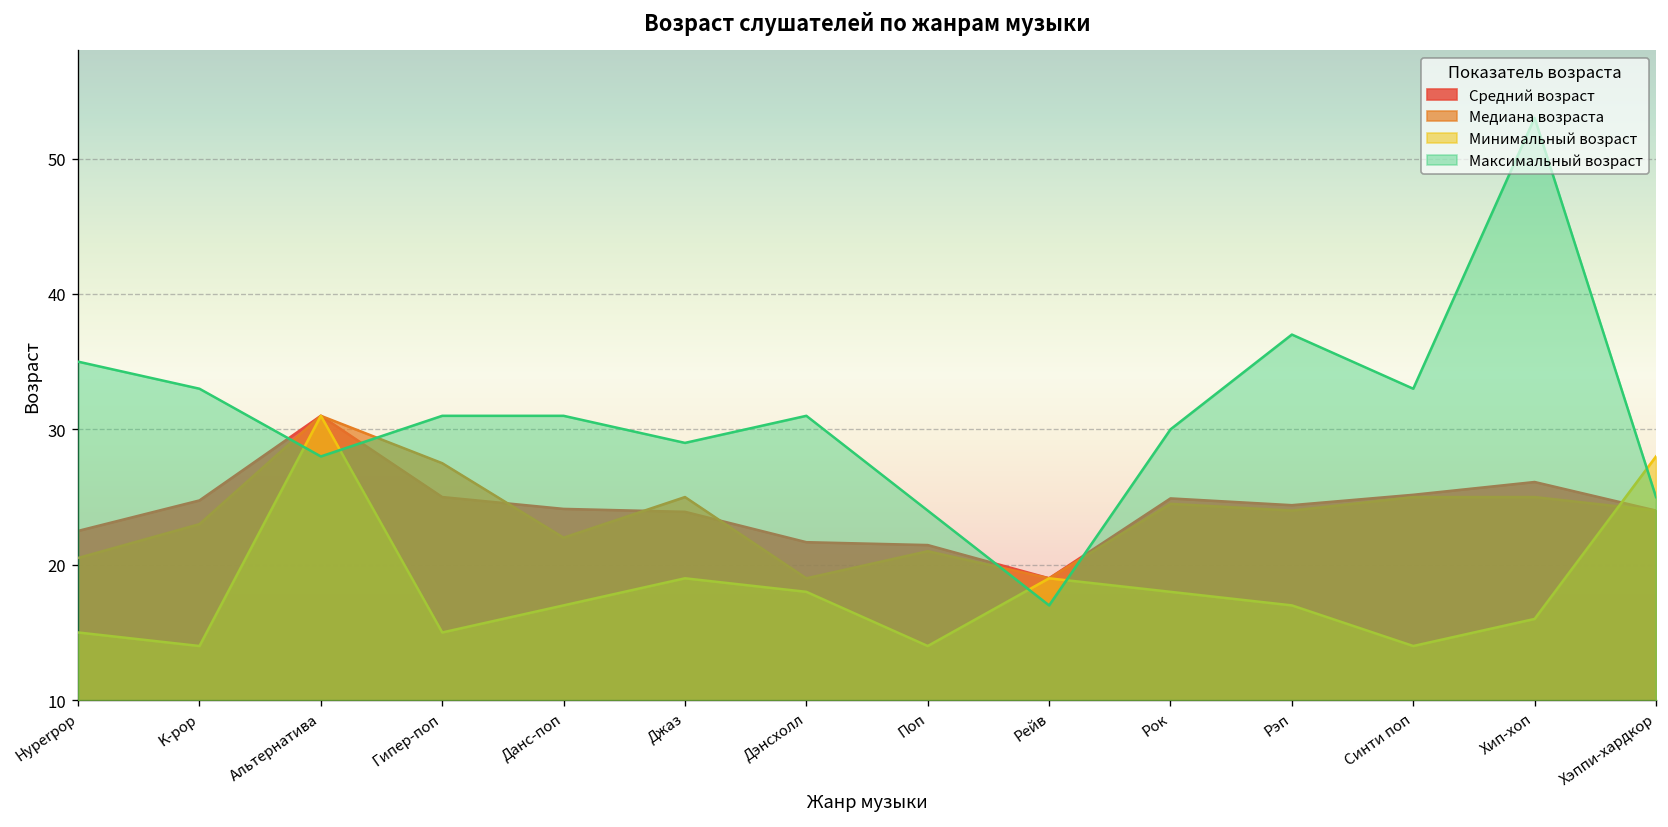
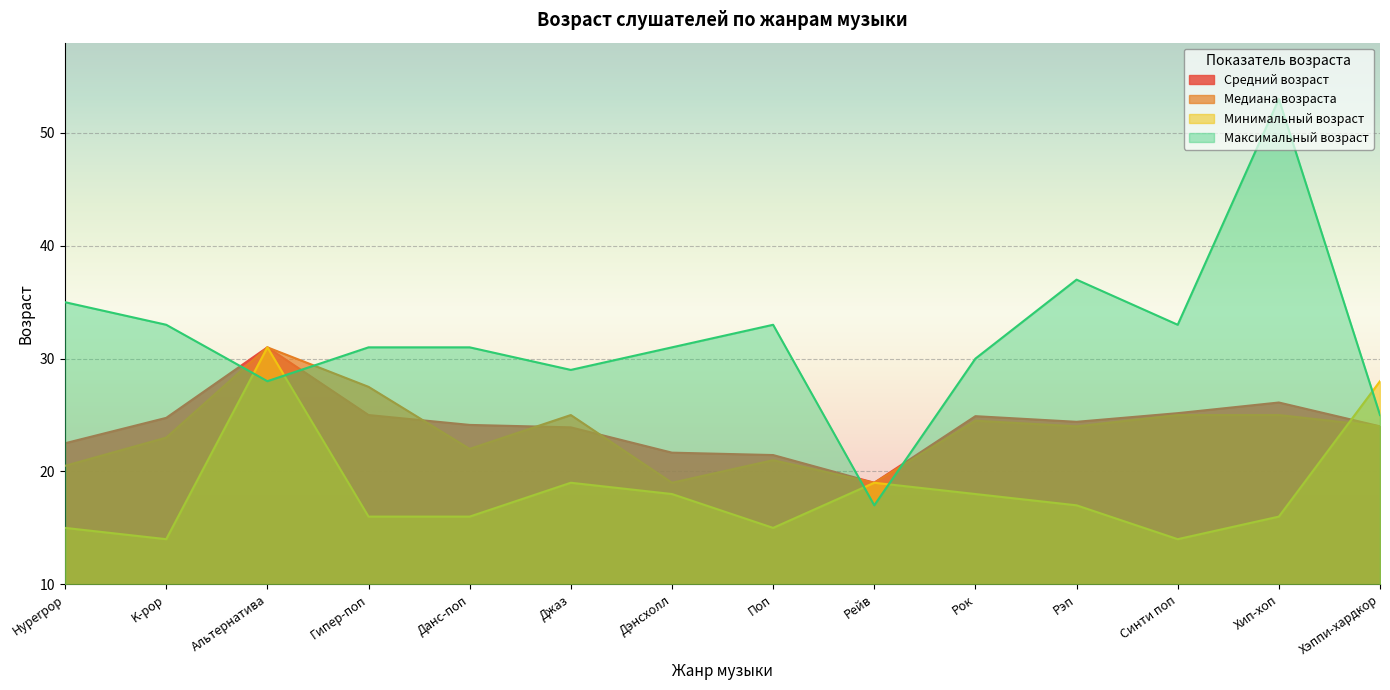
  {
    "Минимальный возраст": {
      "Hyperpop": 15,
      "K-pop": 14,
-     "Гипер-поп": 15,
-     "Данс-поп": 17,
+     "Гипер-поп": 16,
+     "Данс-поп": 16,
      "Джаз": 19,
      "Дэнсхолл": 18,
-     "Поп": 14,
+     "Поп": 15,
      "Рок": 18,
      "Рэп": 17,
      "Синти поп": 14,
      "Хип-хоп": 16,
      "Хэппи-хардкор": 28
    },
    "Максимальный возраст": {
      "Hyperpop": 35,
      "K-pop": 33,
      "Альтернатива": 28,
      "Гипер-поп": 31,
      "Данс-поп": 31,
      "Джаз": 29,
      "Дэнсхолл": 31,
-     "Поп": 24,
+     "Поп": 33,
      "Рейв": 17,
      "Рок": 30,
      "Рэп": 37,
      "Синти поп": 33,
      "Хэппи-хардкор": 25
    }
  }
